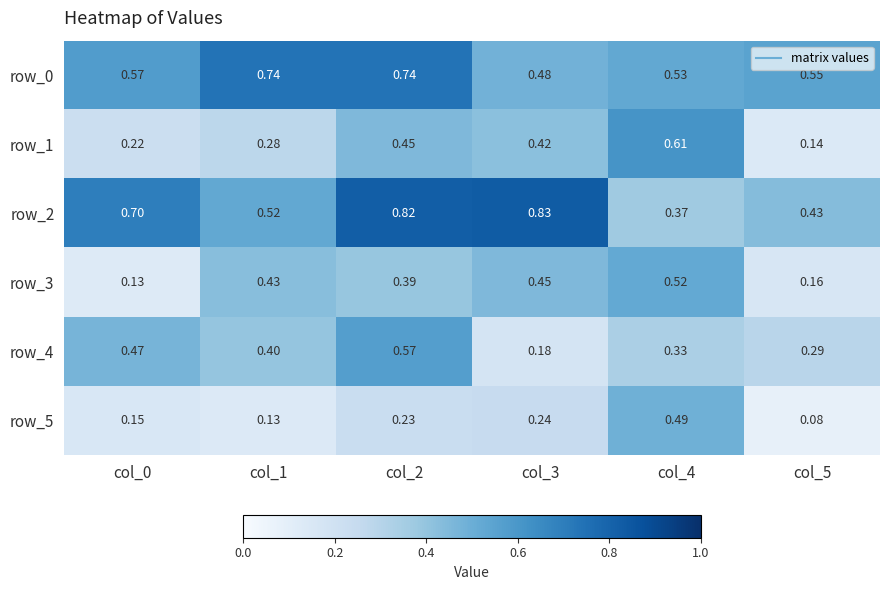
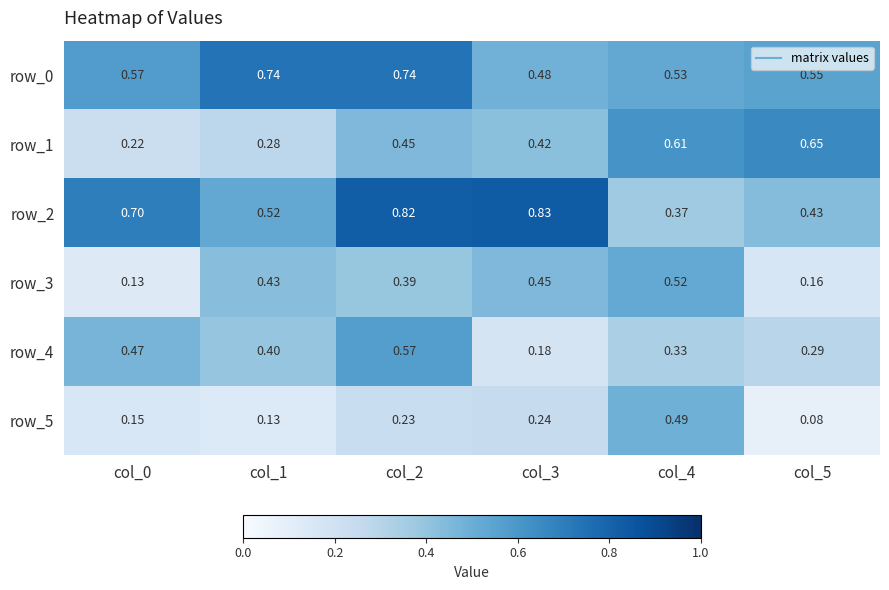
  {
    "row_0": {
      "col_0": 0.57,
      "col_1": 0.74,
      "col_2": 0.74,
      "col_3": 0.48,
      "col_4": 0.53
    },
    "row_1": {
      "col_0": 0.22,
      "col_1": 0.28,
      "col_2": 0.45,
      "col_3": 0.42,
      "col_4": 0.61,
-     "col_5": 0.14
+     "col_5": 0.65
    },
    "row_2": {
      "col_0": 0.70,
      "col_1": 0.52,
      "col_2": 0.82,
      "col_3": 0.83,
      "col_4": 0.37,
      "col_5": 0.43
    },
    "row_3": {
      "col_0": 0.13,
      "col_1": 0.43,
      "col_2": 0.39,
      "col_3": 0.45,
      "col_4": 0.52,
      "col_5": 0.16
    },
    "row_4": {
      "col_0": 0.47,
      "col_1": 0.40,
      "col_2": 0.57,
      "col_3": 0.18,
      "col_4": 0.33,
      "col_5": 0.29
    },
    "row_5": {
      "col_0": 0.15,
      "col_1": 0.13,
      "col_2": 0.23,
      "col_3": 0.24,
      "col_4": 0.49,
      "col_5": 0.08
    }
  }
